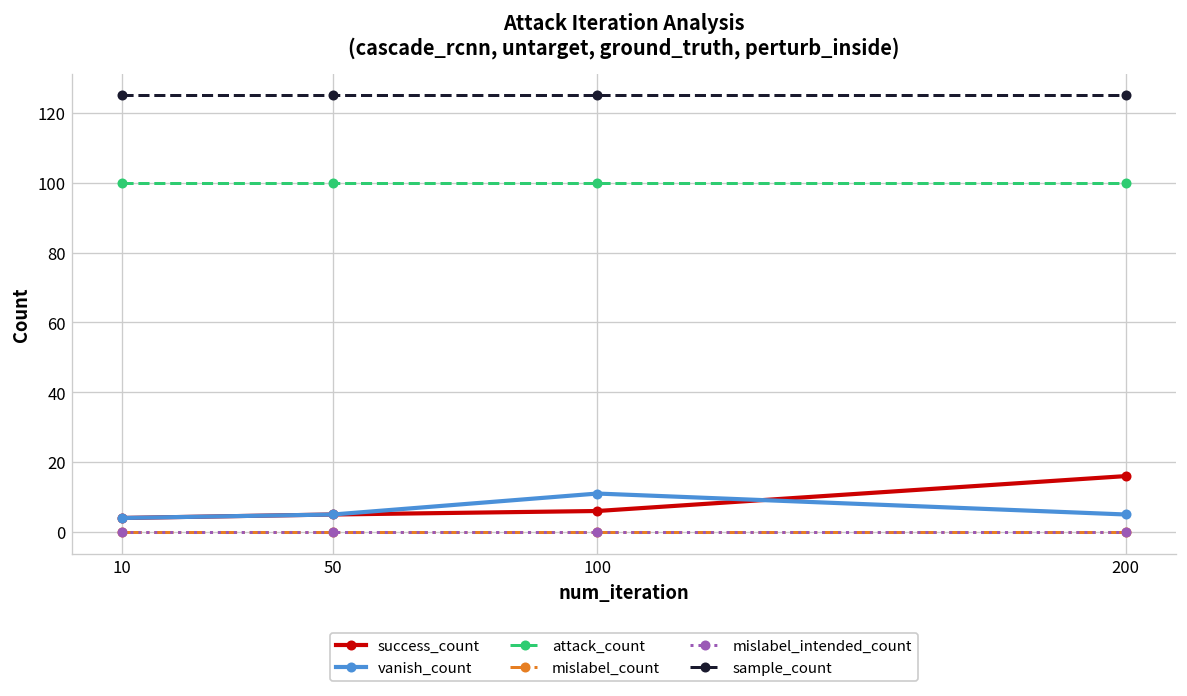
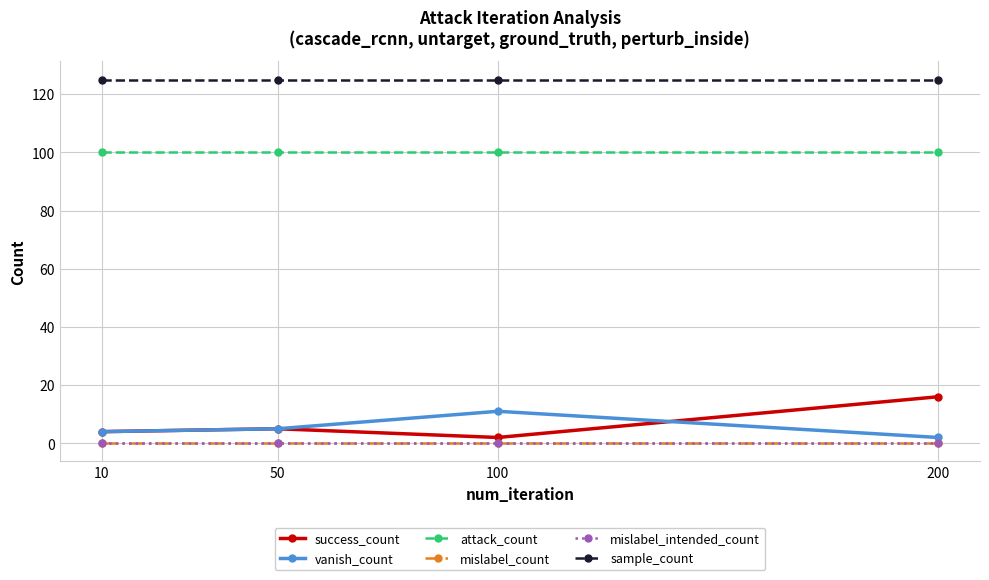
  {
    "success_count": {
-     "100": 6,
+     "100": 2,
      "200": 16
    },
    "vanish_count": {
      "100": 11,
-     "200": 5
+     "200": 2
    },
    "attack_count": {
      "10": 100,
      "50": 100,
      "100": 100,
      "200": 100
    },
    "mislabel_intended_count": {
      "10": 0,
      "50": 0,
      "100": 0,
      "200": 0
    },
    "sample_count": {
      "10": 125,
      "50": 125,
      "100": 125,
      "200": 125
    }
  }
